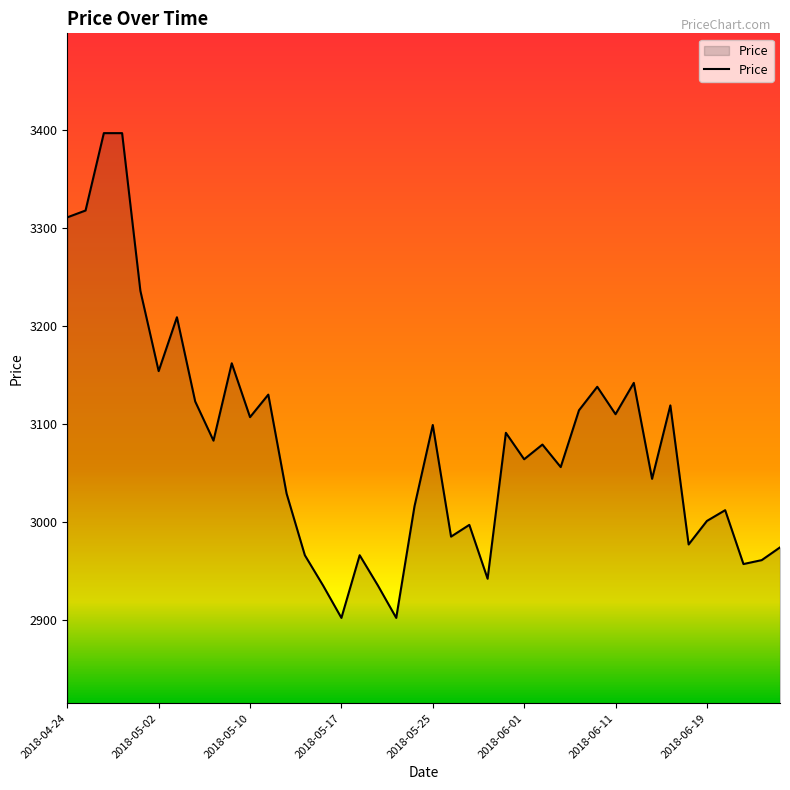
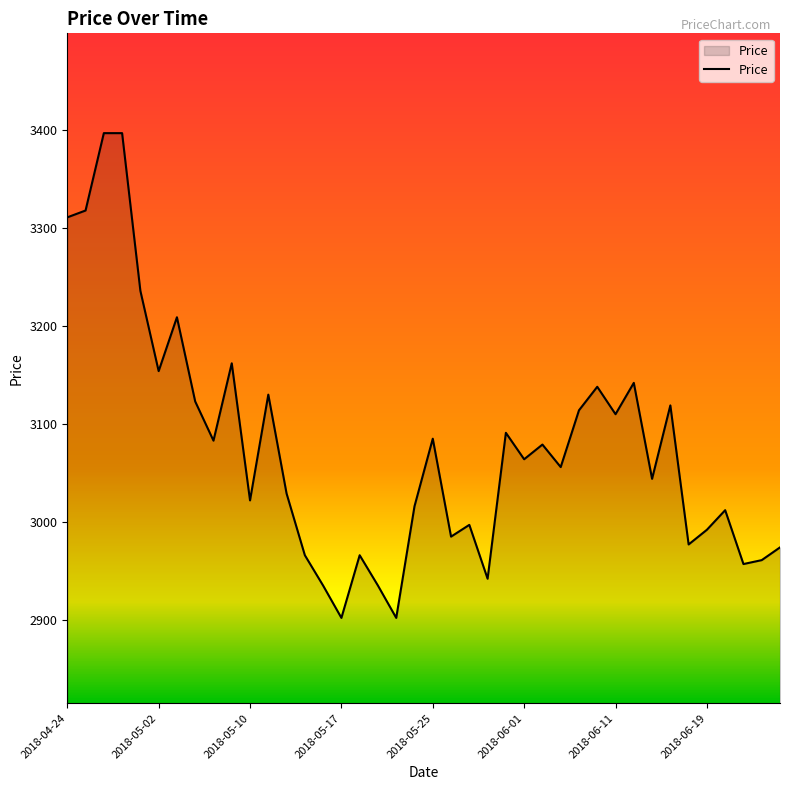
  {
    "2018-04-24": 3310,
    "2018-05-02": 3150,
-   "2018-05-10": 3110,
+   "2018-05-10": 3020,
    "2018-05-17": 2900,
-   "2018-05-25": 3100,
+   "2018-05-25": 3090,
    "2018-06-01": 3060,
    "2018-06-11": 3110,
-   "2018-06-19": 3000
+   "2018-06-19": 2990
  }
